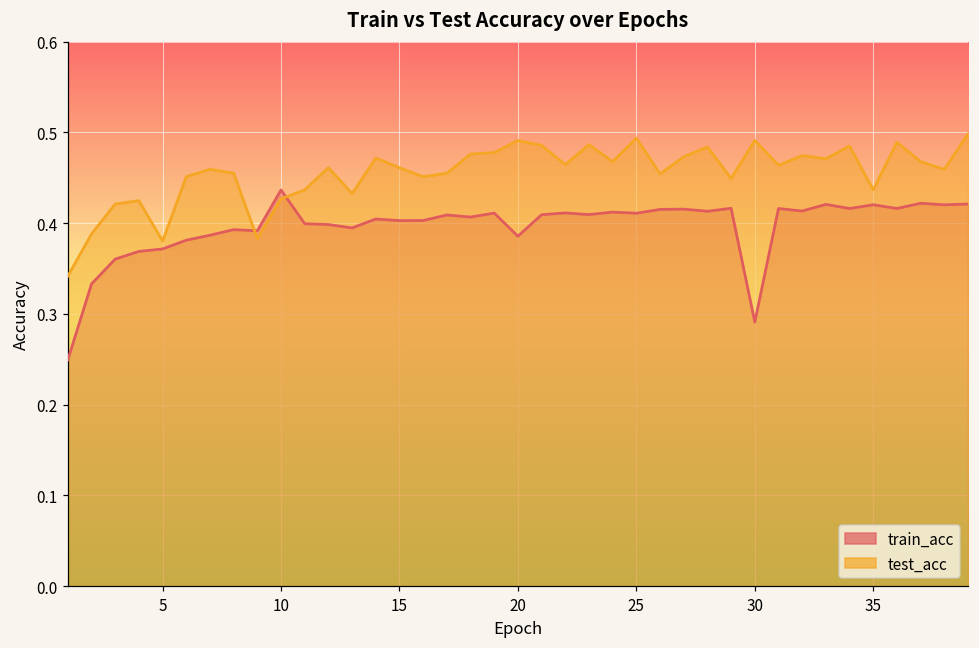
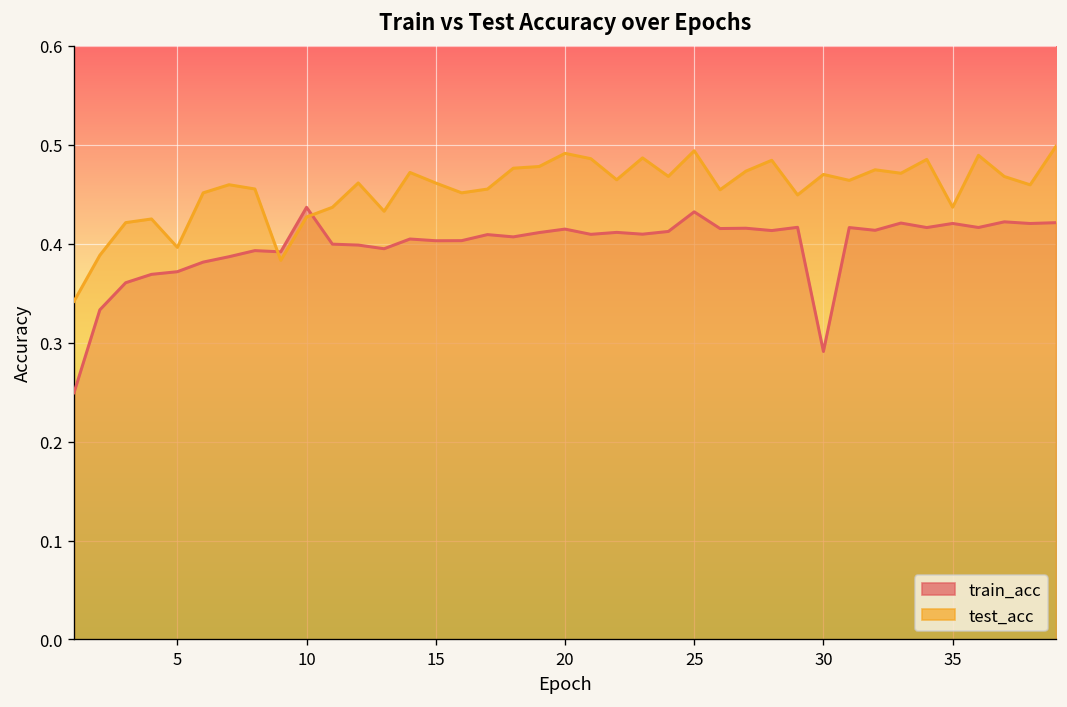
  {
    "train_acc": {
      "5": 0.37,
      "10": 0.44,
      "15": 0.40,
-     "20": 0.39,
-     "25": 0.41,
+     "20": 0.41,
+     "25": 0.43,
      "30": 0.29,
      "35": 0.42
    },
    "test_acc": {
-     "5": 0.38,
+     "5": 0.40,
      "10": 0.43,
      "15": 0.46,
      "20": 0.49,
      "25": 0.49,
-     "30": 0.49,
+     "30": 0.47,
      "35": 0.44
    }
  }
